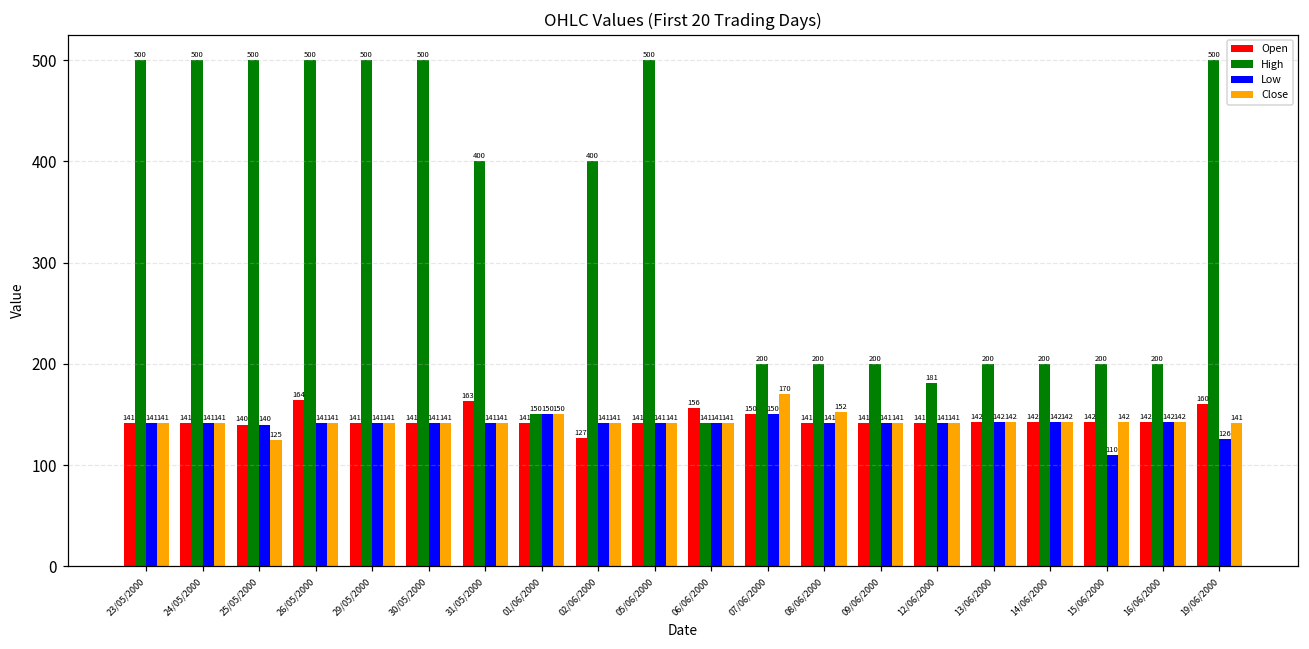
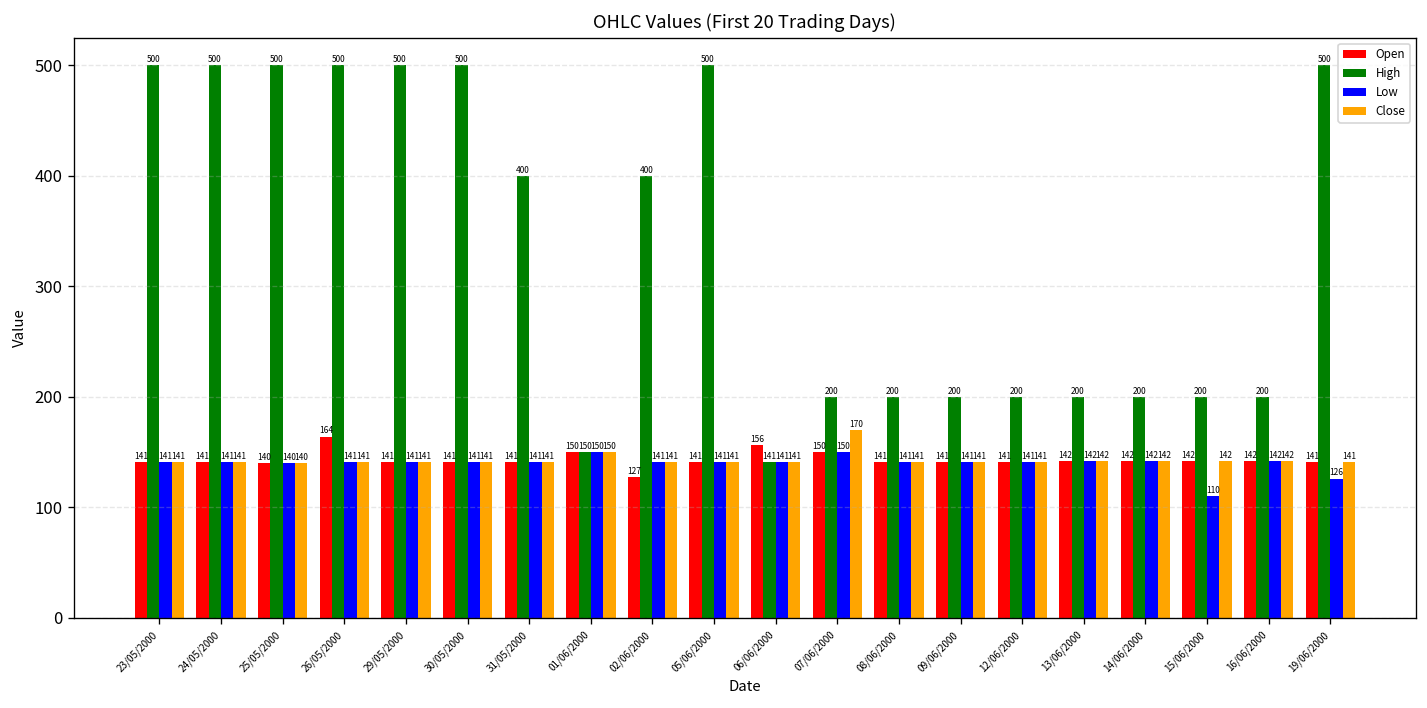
  {
    "Open": {
      "23/05/2000": 141,
      "24/05/2000": 141,
      "25/05/2000": 140,
      "26/05/2000": 164,
      "29/05/2000": 141,
      "30/05/2000": 141,
-     "31/05/2000": 163,
-     "01/06/2000": 141,
+     "31/05/2000": 141,
+     "01/06/2000": 150,
      "02/06/2000": 127,
      "05/06/2000": 141,
      "06/06/2000": 156,
      "07/06/2000": 150,
      "08/06/2000": 141,
      "09/06/2000": 141,
      "12/06/2000": 141,
      "13/06/2000": 142,
      "14/06/2000": 142,
      "15/06/2000": 142,
      "16/06/2000": 142,
-     "19/06/2000": 160
+     "19/06/2000": 141
    },
    "High": {
      "23/05/2000": 500,
      "24/05/2000": 500,
      "25/05/2000": 500,
      "26/05/2000": 500,
      "29/05/2000": 500,
      "30/05/2000": 500,
      "31/05/2000": 400,
      "01/06/2000": 150,
      "02/06/2000": 400,
      "05/06/2000": 500,
      "06/06/2000": 141,
      "07/06/2000": 200,
      "08/06/2000": 200,
      "09/06/2000": 200,
-     "12/06/2000": 181,
+     "12/06/2000": 200,
      "13/06/2000": 200,
      "14/06/2000": 200,
      "15/06/2000": 200,
      "16/06/2000": 200,
      "19/06/2000": 500
    },
    "Low": {
      "23/05/2000": 141,
      "24/05/2000": 141,
      "25/05/2000": 140,
      "26/05/2000": 141,
      "29/05/2000": 141,
      "30/05/2000": 141,
      "31/05/2000": 141,
      "01/06/2000": 150,
      "02/06/2000": 141,
      "05/06/2000": 141,
      "06/06/2000": 141,
      "07/06/2000": 150,
      "08/06/2000": 141,
      "09/06/2000": 141,
      "12/06/2000": 141,
      "13/06/2000": 142,
      "14/06/2000": 142,
      "15/06/2000": 110,
      "16/06/2000": 142,
      "19/06/2000": 126
    },
    "Close": {
      "23/05/2000": 141,
      "24/05/2000": 141,
-     "25/05/2000": 125,
+     "25/05/2000": 140,
      "26/05/2000": 141,
      "29/05/2000": 141,
      "30/05/2000": 141,
      "31/05/2000": 141,
      "01/06/2000": 150,
      "02/06/2000": 141,
      "05/06/2000": 141,
      "06/06/2000": 141,
      "07/06/2000": 170,
-     "08/06/2000": 152,
+     "08/06/2000": 141,
      "09/06/2000": 141,
      "12/06/2000": 141,
      "13/06/2000": 142,
      "14/06/2000": 142,
      "15/06/2000": 142,
      "16/06/2000": 142,
      "19/06/2000": 141
    }
  }
